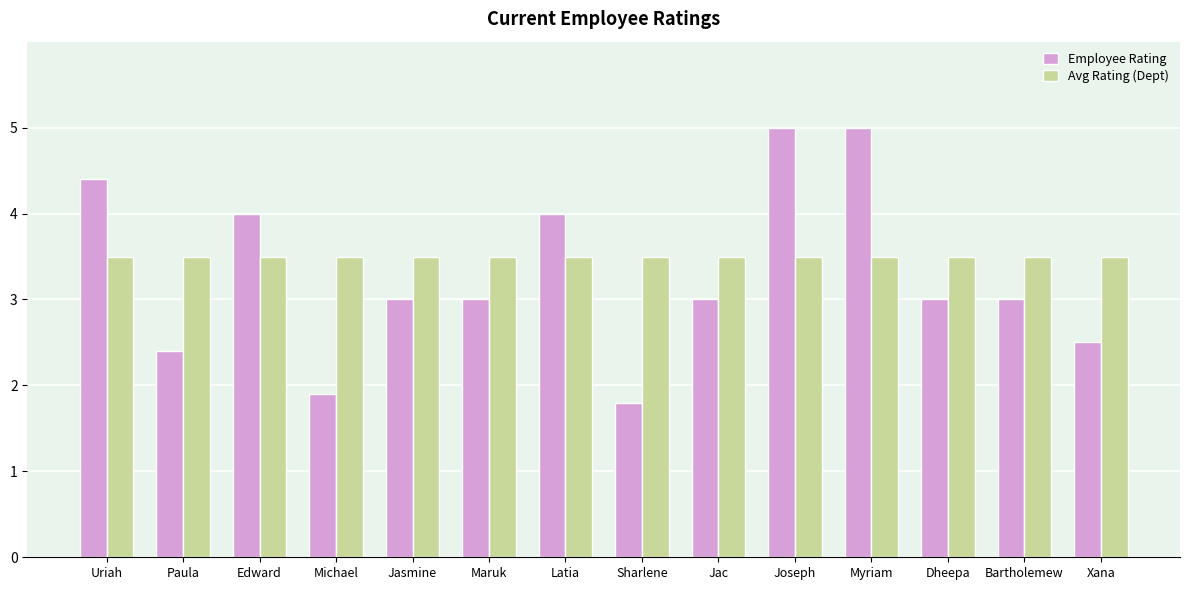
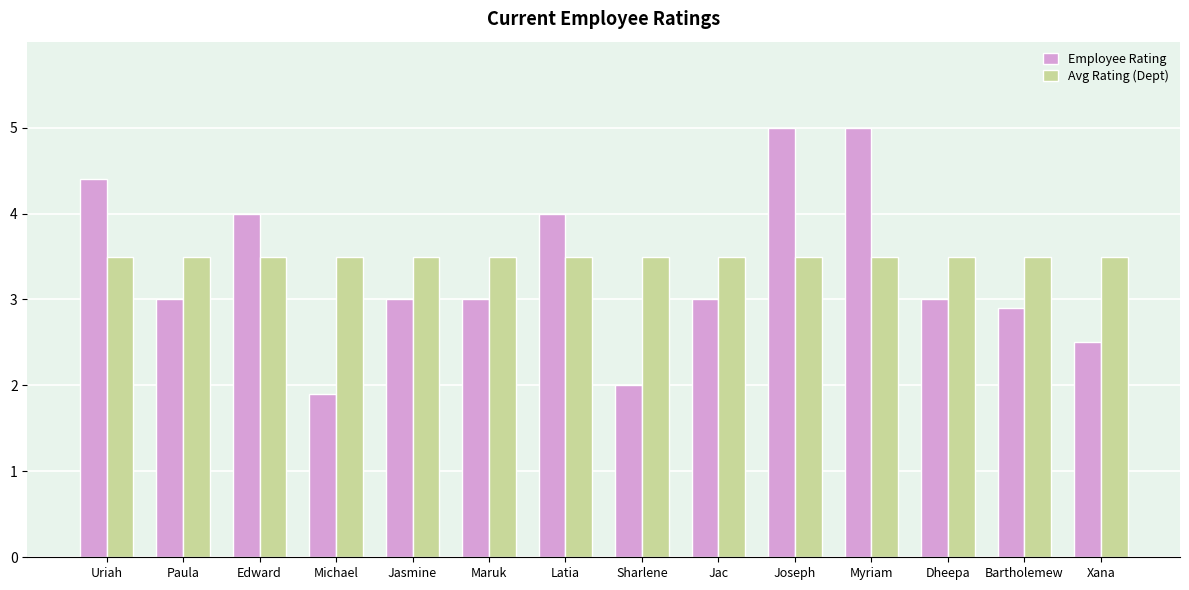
  {
    "Employee Rating": {
      "Uriah": 4.4,
-     "Paula": 2.4,
+     "Paula": 3.0,
      "Edward": 4.0,
      "Michael": 1.9,
      "Jasmine": 3.0,
      "Maruk": 3.0,
      "Latia": 4.0,
-     "Sharlene": 1.8,
+     "Sharlene": 2.0,
      "Jac": 3.0,
      "Joseph": 5.0,
      "Myriam": 5.0,
      "Dheepa": 3.0,
-     "Bartholemew": 3.0,
+     "Bartholemew": 2.9,
      "Xana": 2.5
    },
    "Avg Rating (Dept)": {
      "Uriah": 3.5,
      "Paula": 3.5,
      "Edward": 3.5,
      "Michael": 3.5,
      "Jasmine": 3.5,
      "Maruk": 3.5,
      "Latia": 3.5,
      "Sharlene": 3.5,
      "Jac": 3.5,
      "Joseph": 3.5,
      "Myriam": 3.5,
      "Dheepa": 3.5,
      "Bartholemew": 3.5,
      "Xana": 3.5
    }
  }
